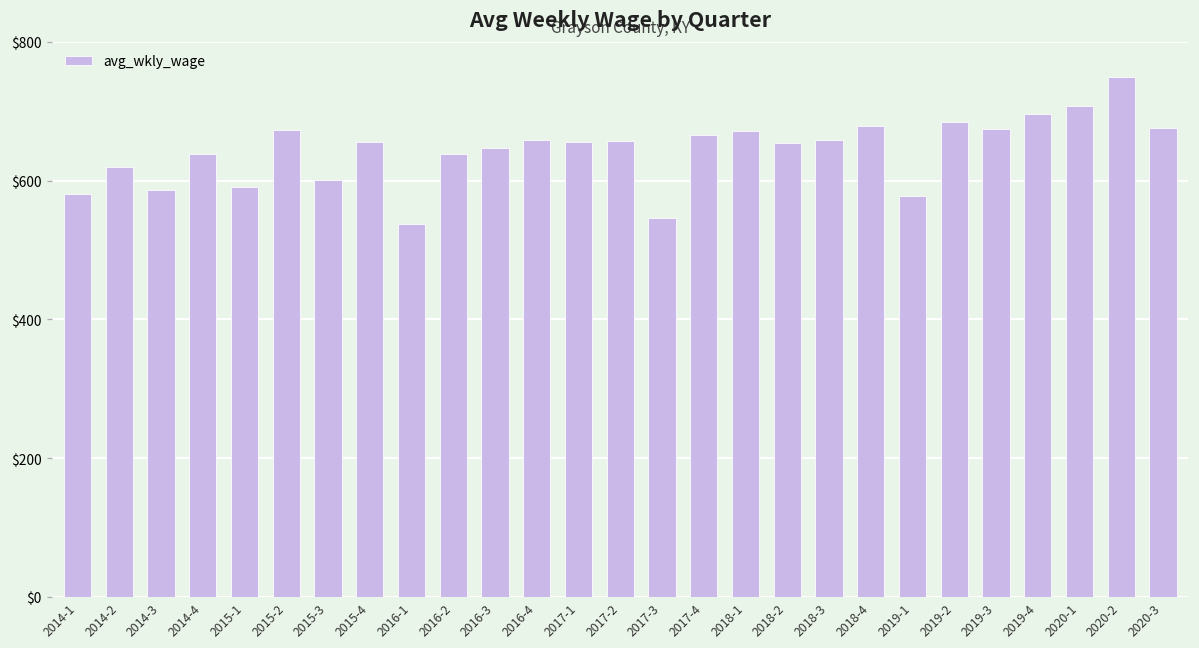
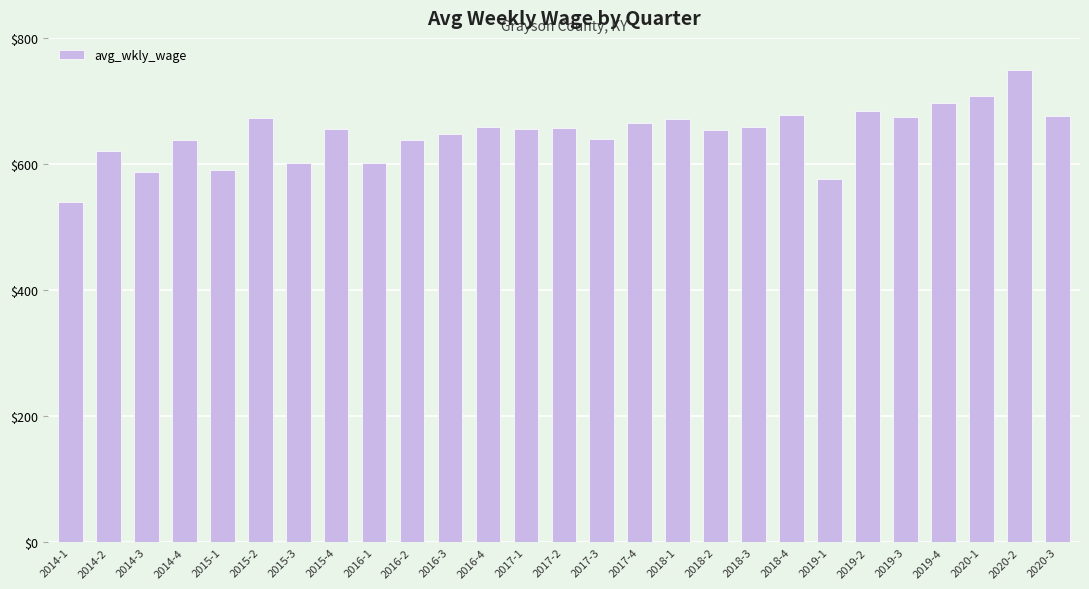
  {
-   "2014-1": "$580",
+   "2014-1": "$540",
    "2014-2": "$620",
    "2014-3": "$590",
    "2014-4": "$640",
    "2015-1": "$590",
    "2015-2": "$670",
    "2015-3": "$600",
    "2015-4": "$660",
-   "2016-1": "$540",
+   "2016-1": "$600",
    "2016-2": "$640",
    "2016-3": "$650",
    "2016-4": "$660",
    "2017-1": "$660",
    "2017-2": "$660",
-   "2017-3": "$550",
+   "2017-3": "$640",
    "2017-4": "$670",
    "2018-1": "$670",
    "2018-2": "$650",
    "2018-3": "$660",
    "2018-4": "$680",
    "2019-1": "$580",
    "2019-2": "$680",
    "2019-3": "$670",
    "2019-4": "$700",
    "2020-1": "$710",
    "2020-2": "$750",
    "2020-3": "$680"
  }
